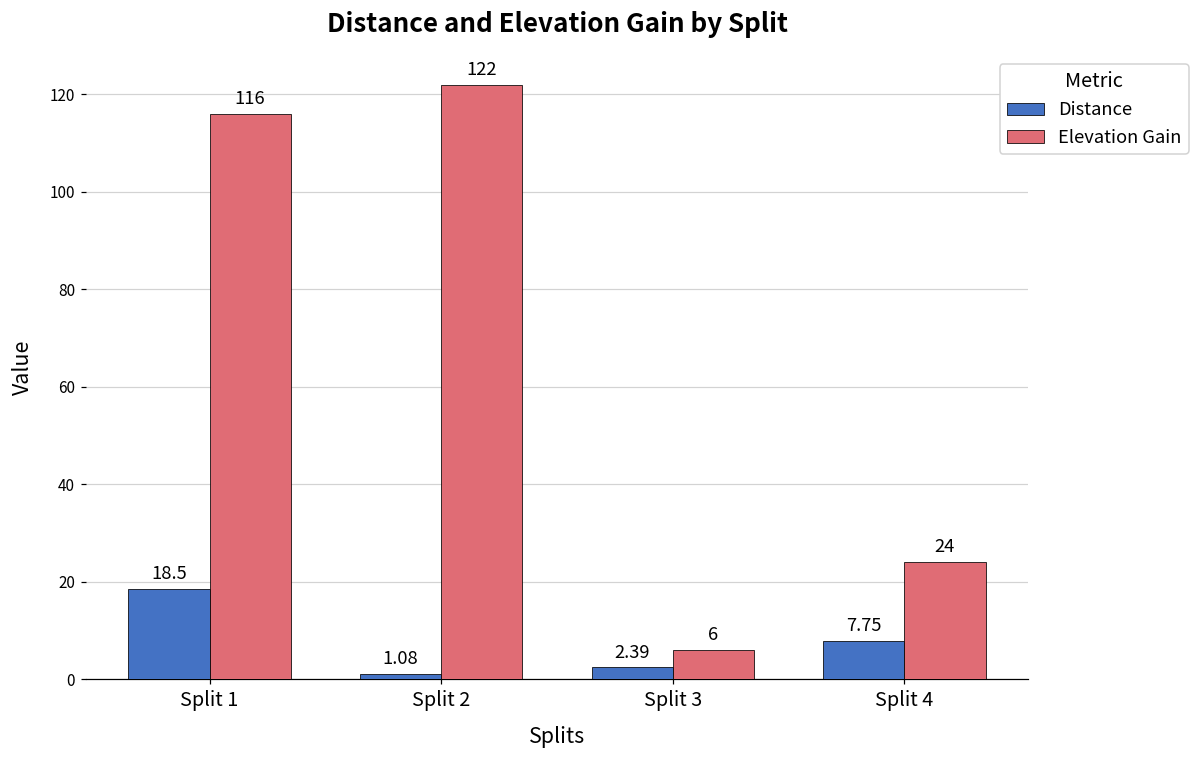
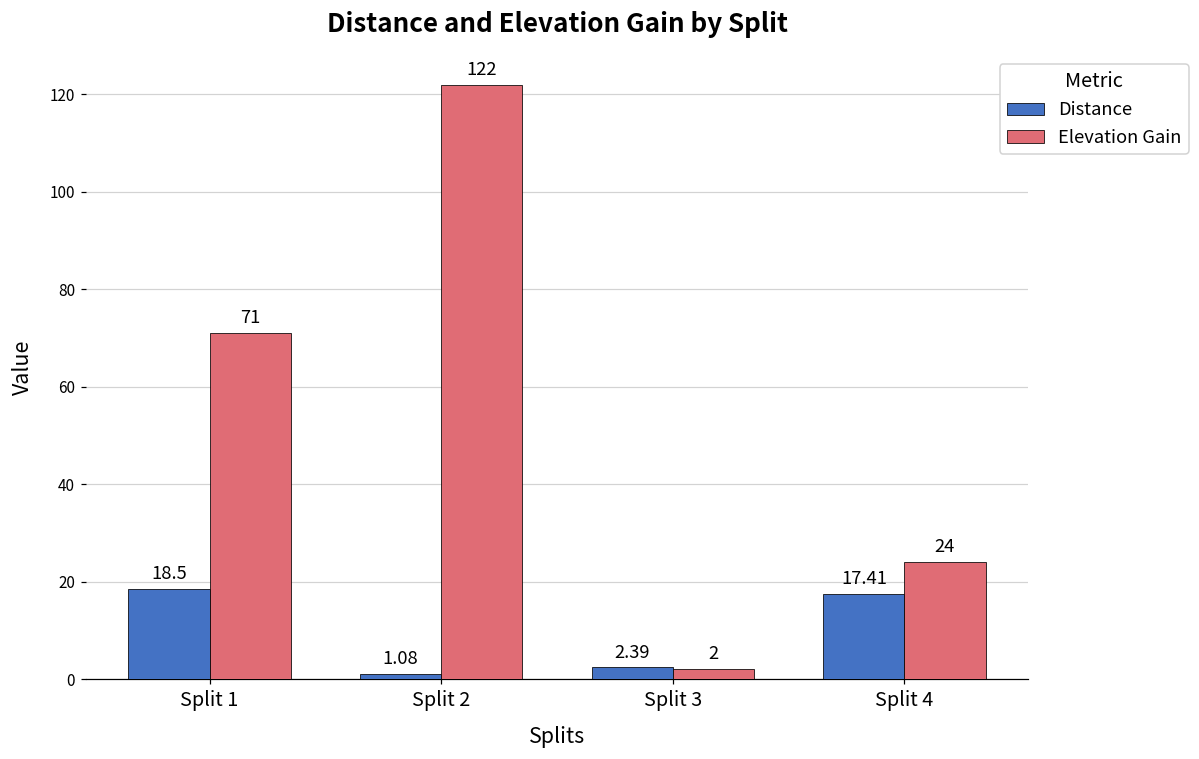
  {
    "Distance": {
      "Split 1": 18.5,
      "Split 2": 1.08,
      "Split 3": 2.39,
-     "Split 4": 7.75
+     "Split 4": 17.41
    },
    "Elevation Gain": {
-     "Split 1": 116,
+     "Split 1": 71,
      "Split 2": 122,
-     "Split 3": 6,
+     "Split 3": 2,
      "Split 4": 24
    }
  }
